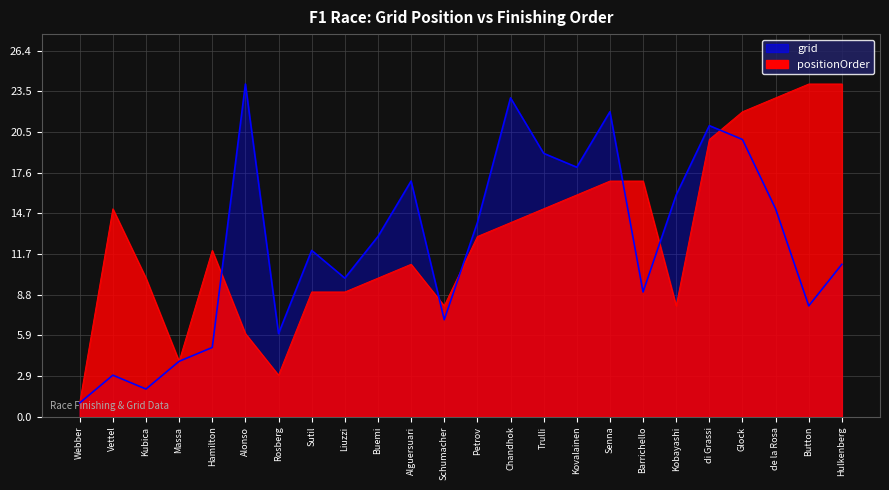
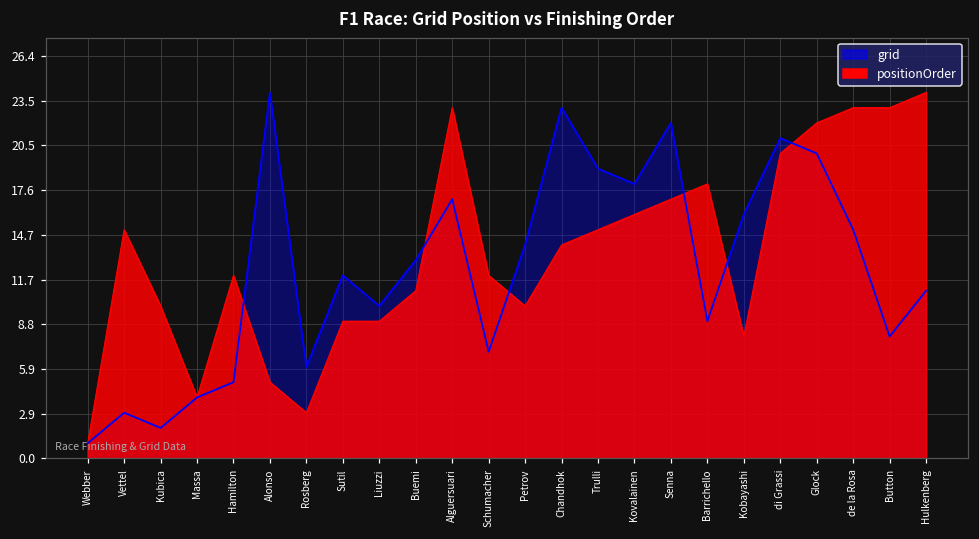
  {
    "positionOrder": {
      "Vettel": 15,
      "Kubica": 10,
      "Hamilton": 12,
-     "Alonso": 6,
+     "Alonso": 5,
      "Rosberg": 3,
      "Sutil": 9,
      "Liuzzi": 9,
-     "Buemi": 10,
-     "Alguersuari": 11,
-     "Schumacher": 8,
-     "Petrov": 13,
+     "Buemi": 11,
+     "Alguersuari": 23,
+     "Schumacher": 12,
+     "Petrov": 10,
      "Chandhok": 14,
      "Trulli": 15,
      "Kovalainen": 16,
      "Senna": 17,
-     "Barrichello": 17,
+     "Barrichello": 18,
      "Kobayashi": 8,
      "di Grassi": 20,
      "Glock": 22,
      "de la Rosa": 23,
-     "Button": 24,
+     "Button": 23,
      "Hulkenberg": 24
    },
    "grid": {
      "Vettel": 3,
      "Kubica": 2,
      "Hamilton": 5,
      "Alonso": 24,
      "Rosberg": 6,
      "Sutil": 12,
      "Liuzzi": 10,
      "Buemi": 13,
      "Alguersuari": 17,
      "Schumacher": 7,
      "Petrov": 14,
      "Chandhok": 23,
      "Trulli": 19,
      "Kovalainen": 18,
      "Senna": 22,
      "Barrichello": 9,
      "Kobayashi": 16,
      "di Grassi": 21,
      "Glock": 20,
      "de la Rosa": 15,
      "Button": 8,
      "Hulkenberg": 11
    }
  }
